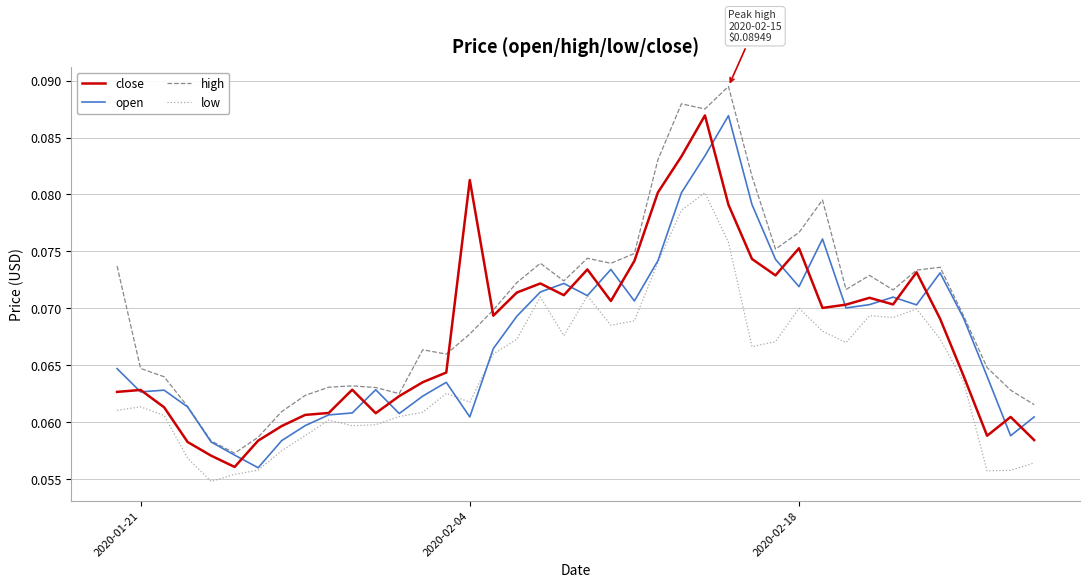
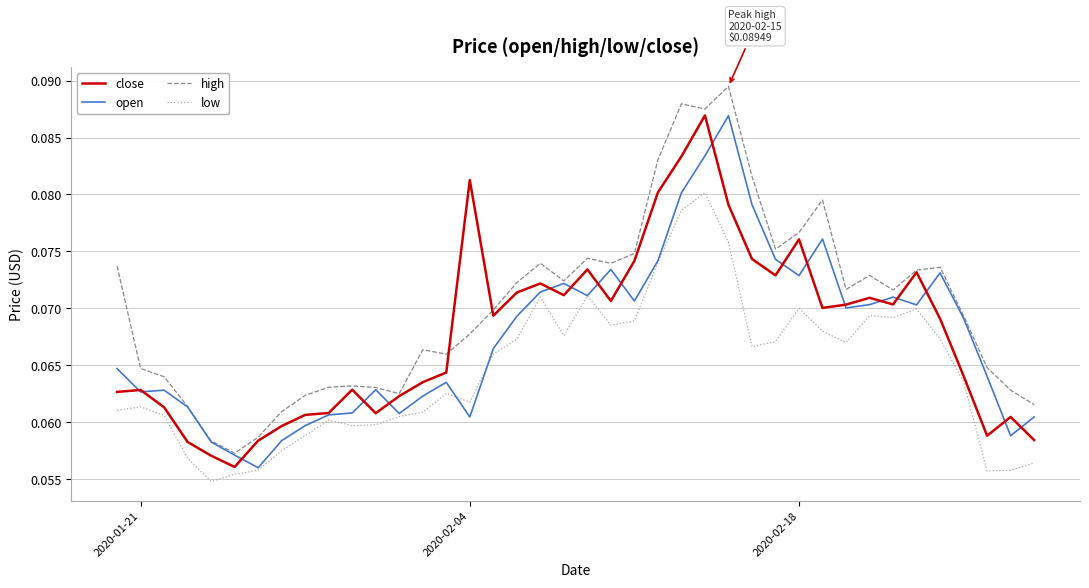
  {
    "close": {
      "2020-02-04": 0.0813,
-     "2020-02-18": 0.0753
+     "2020-02-18": 0.0761
    },
    "open": {
      "2020-02-04": 0.0605,
-     "2020-02-18": 0.0719
+     "2020-02-18": 0.0729
    }
  }
